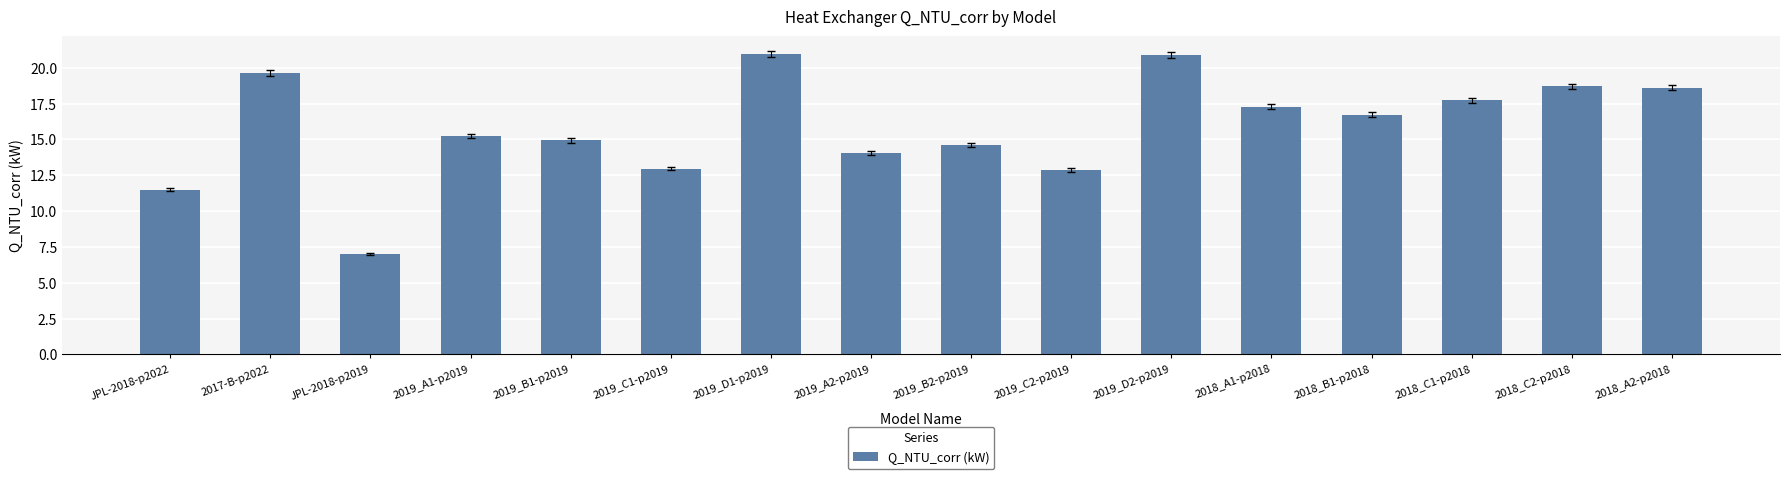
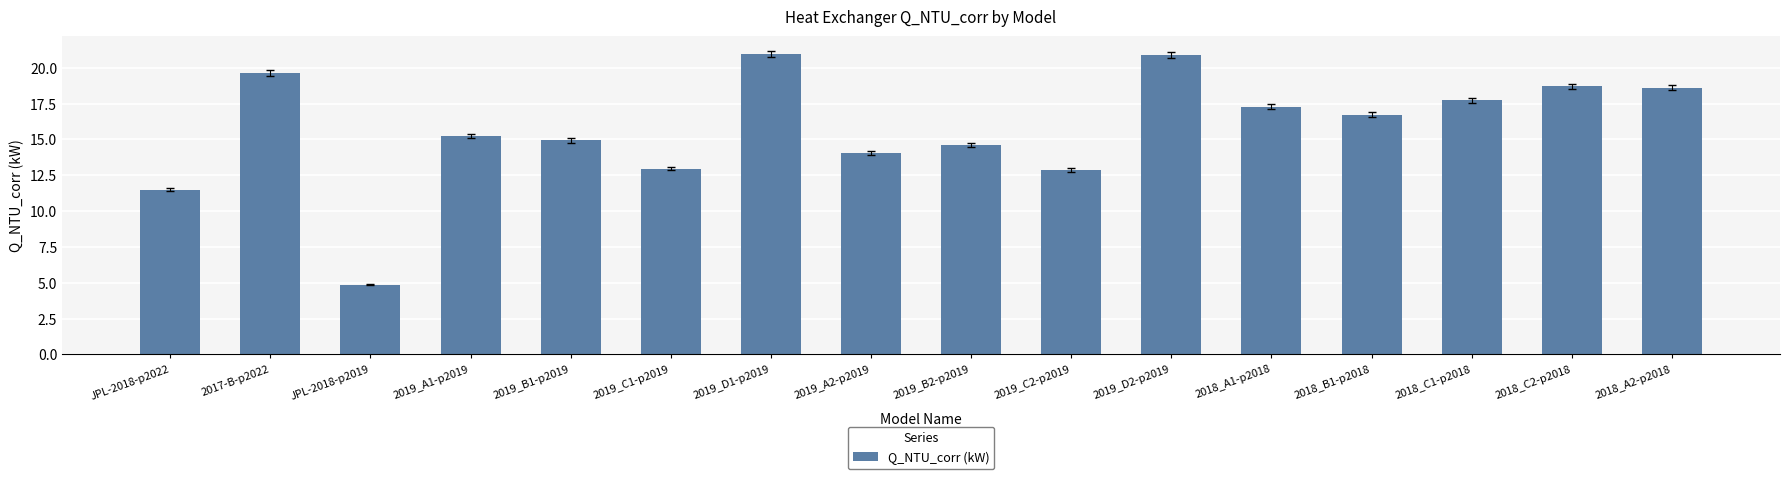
  {
    "Q_NTU_corr (kW)": {
      "JPL-2018-p2022": 11.5,
      "2017-B-p2022": 19.6,
-     "JPL-2018-p2019": 7.0,
+     "JPL-2018-p2019": 4.9,
      "2019_A1-p2019": 15.2,
      "2019_B1-p2019": 14.9,
      "2019_C1-p2019": 13.0,
      "2019_D1-p2019": 20.9,
      "2019_A2-p2019": 14.0,
      "2019_B2-p2019": 14.6,
      "2019_C2-p2019": 12.8,
      "2019_D2-p2019": 20.9,
      "2018_A1-p2018": 17.3,
      "2018_B1-p2018": 16.7,
      "2018_C1-p2018": 17.7,
      "2018_C2-p2018": 18.7,
      "2018_A2-p2018": 18.6
    }
  }
